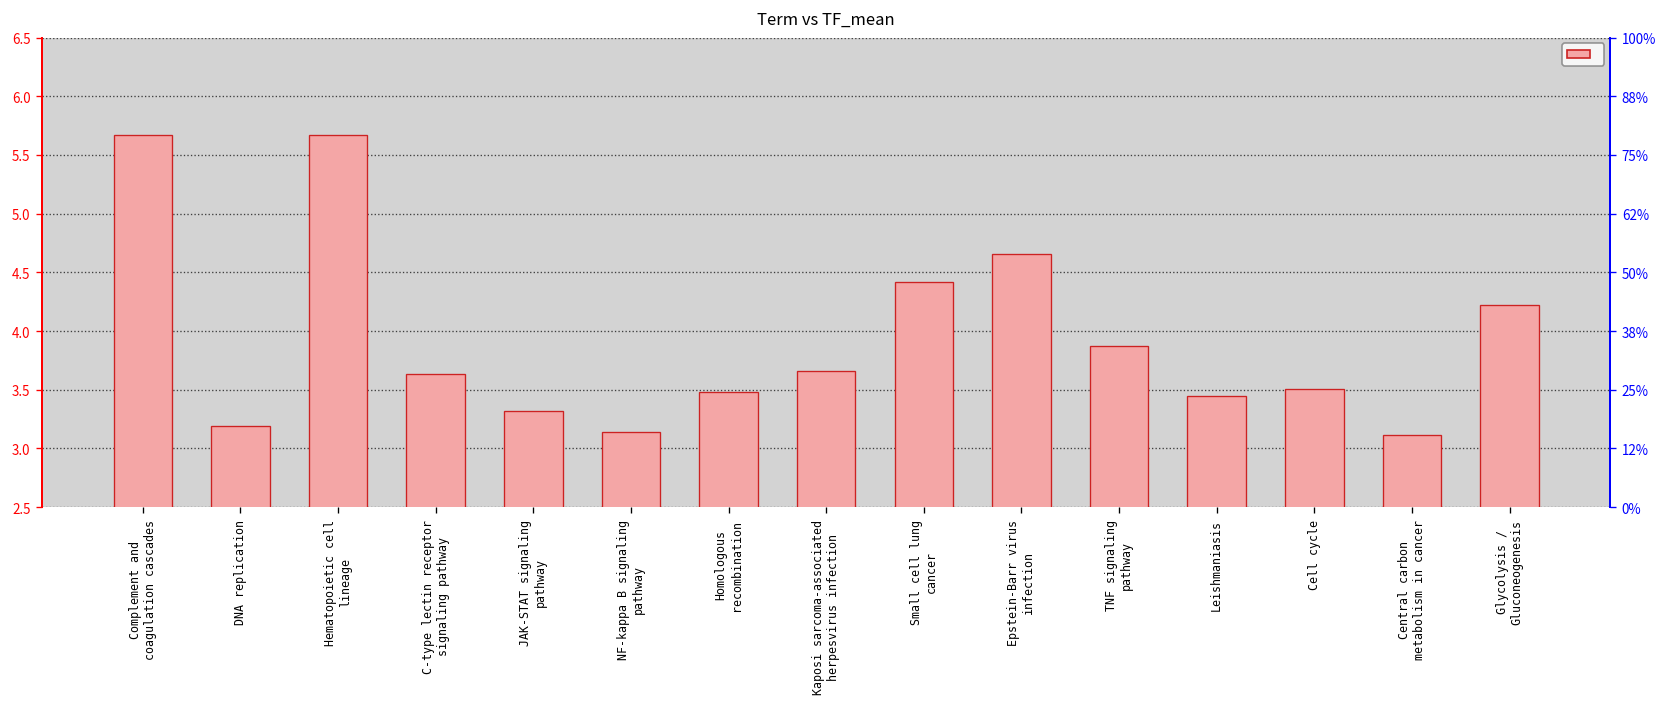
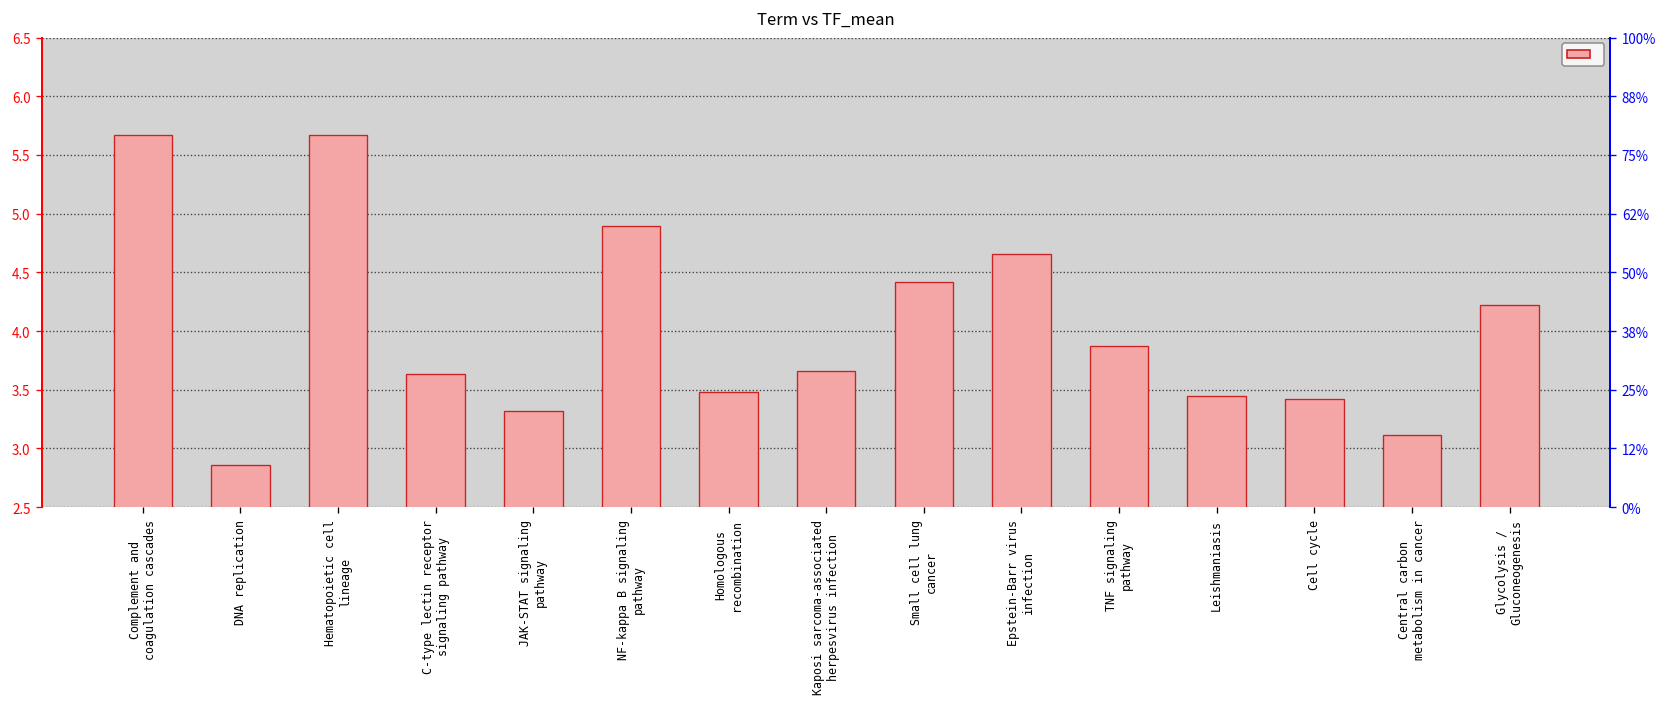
  {
    "Complement and coagulation cascades": 5.7,
-   "DNA replication": 3.2,
+   "DNA replication": 2.9,
    "Hematopoietic cell lineage": 5.7,
    "C-type lectin receptor signaling pathway": 3.6,
    "JAK-STAT signaling pathway": 3.3,
-   "NF-kappa B signaling pathway": 3.1,
+   "NF-kappa B signaling pathway": 4.9,
    "Homologous recombination": 3.5,
    "Kaposi sarcoma-associated herpesvirus infection": 3.7,
    "Small cell lung cancer": 4.4,
    "Epstein-Barr virus infection": 4.7,
    "TNF signaling pathway": 3.9,
    "Leishmaniasis": 3.4,
-   "Cell cycle": 3.5,
+   "Cell cycle": 3.4,
    "Central carbon metabolism in cancer": 3.1,
    "Glycolysis / Gluconeogenesis": 4.2
  }
